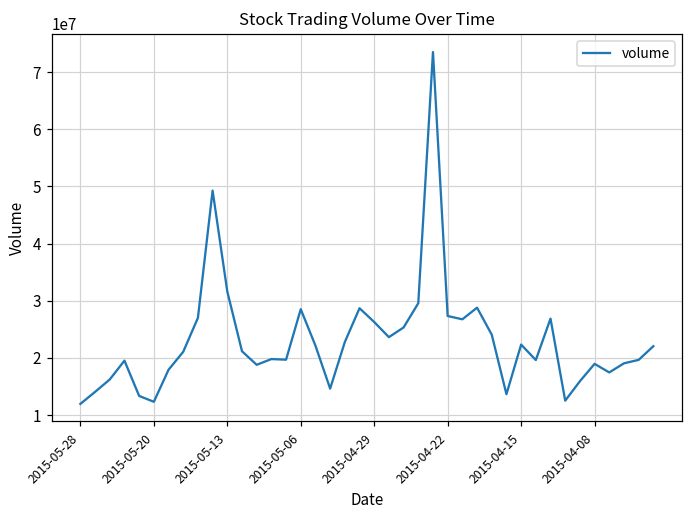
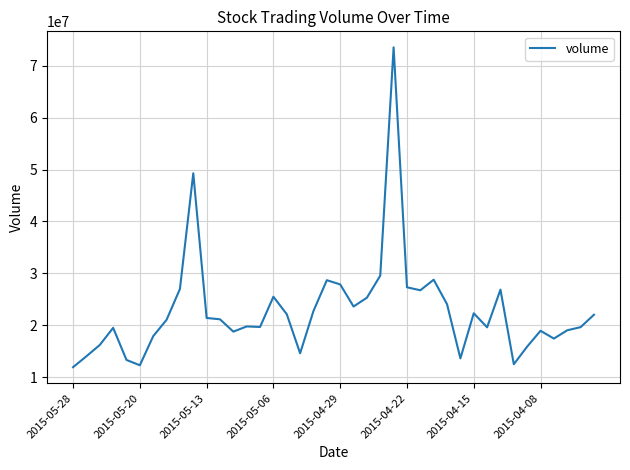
  {
    "2015-05-28": 12000000,
    "2015-05-20": 12000000,
-   "2015-05-13": 32000000,
-   "2015-05-06": 29000000,
-   "2015-04-29": 26000000,
+   "2015-05-13": 21000000,
+   "2015-05-06": 26000000,
+   "2015-04-29": 28000000,
    "2015-04-22": 27000000,
    "2015-04-15": 22000000,
    "2015-04-08": 19000000
  }
